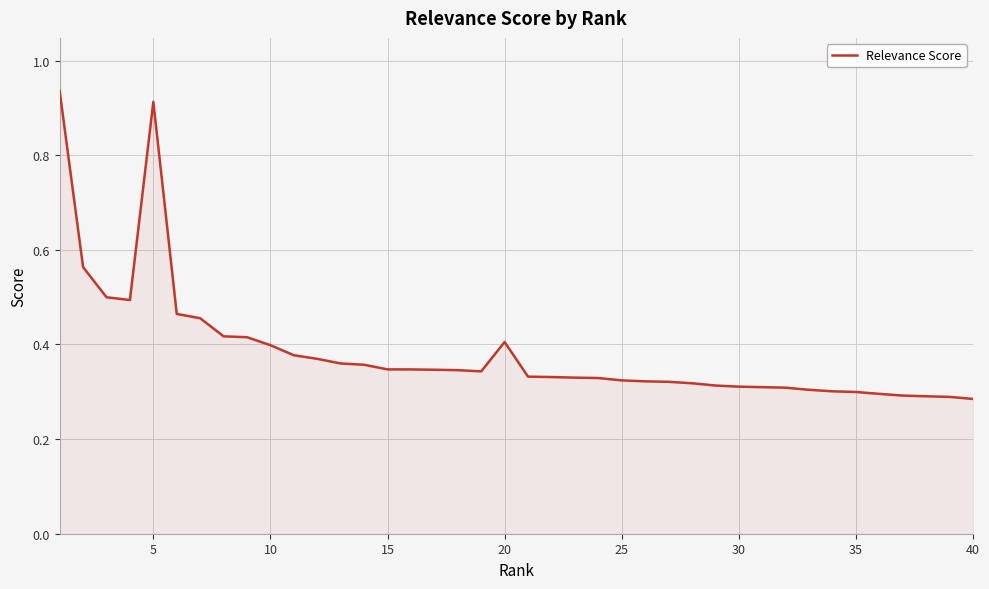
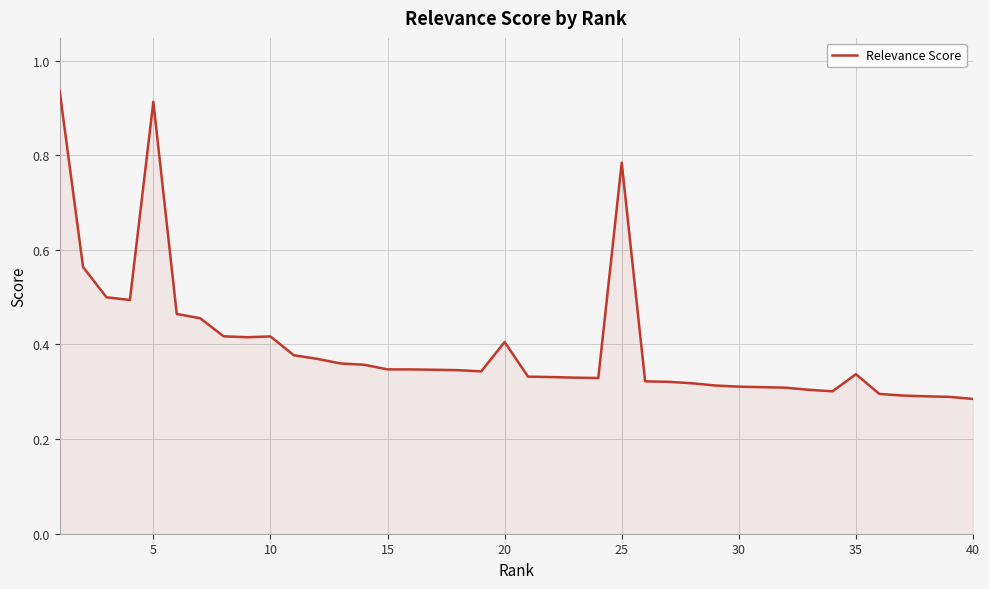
  {
    "5": 0.91,
-   "10": 0.40,
+   "10": 0.42,
    "15": 0.35,
    "20": 0.41,
-   "25": 0.32,
+   "25": 0.78,
    "30": 0.31,
-   "35": 0.30,
+   "35": 0.34,
    "40": 0.28
  }
